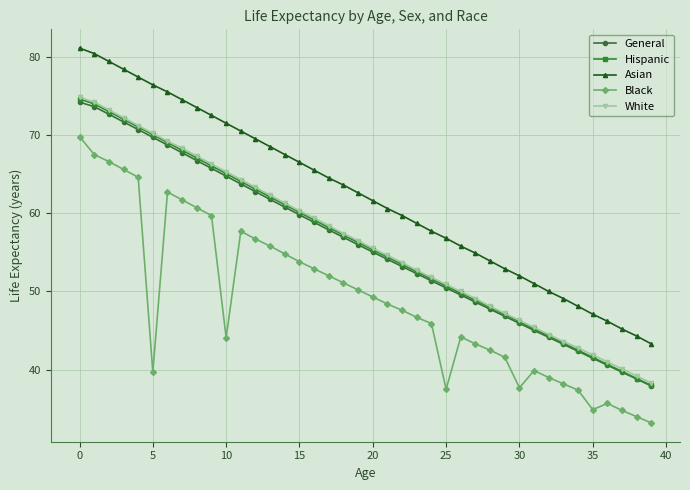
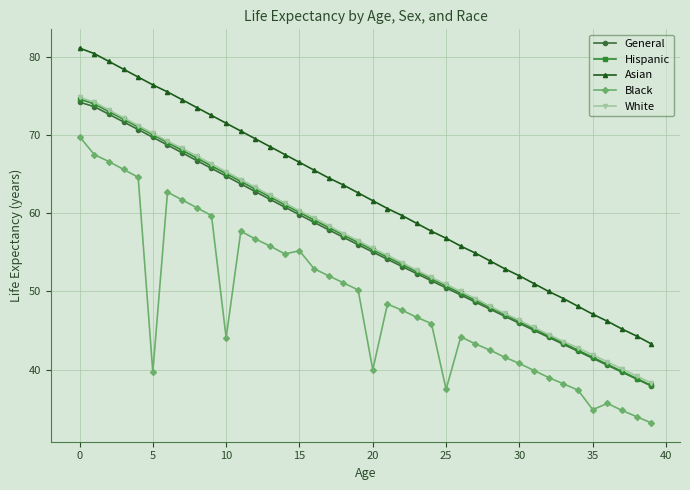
  {
    "Black": {
      "0": 70,
      "5": 40,
      "10": 44,
-     "15": 54,
-     "20": 49,
+     "15": 55,
+     "20": 40,
      "25": 38,
-     "30": 38,
+     "30": 41,
      "35": 35
    }
  }
